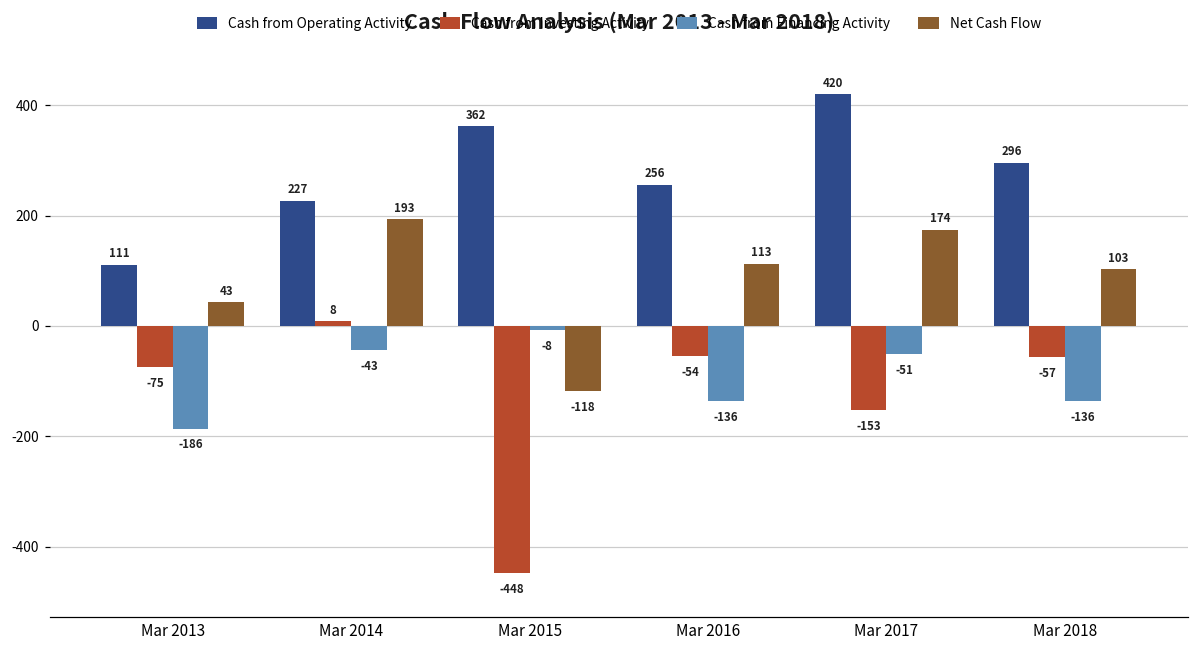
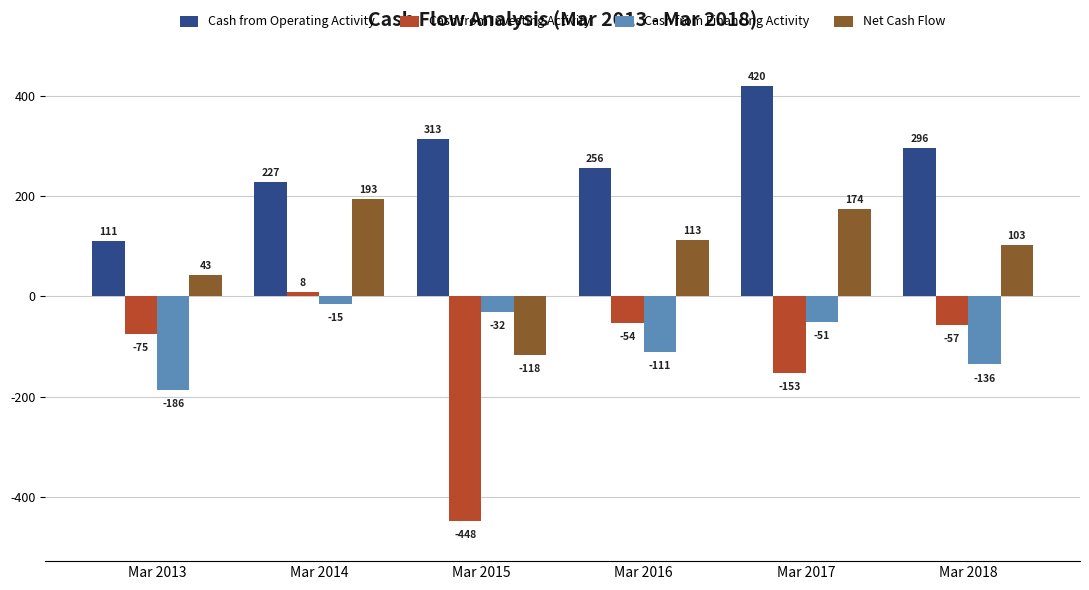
  {
    "Cash from Operating Activity": {
      "Mar 2013": 111,
      "Mar 2014": 227,
-     "Mar 2015": 362,
+     "Mar 2015": 313,
      "Mar 2016": 256,
      "Mar 2017": 420,
      "Mar 2018": 296
    },
    "Cash from Financing Activity": {
      "Mar 2013": -186,
-     "Mar 2014": -43,
-     "Mar 2015": -8,
-     "Mar 2016": -136,
+     "Mar 2014": -15,
+     "Mar 2015": -32,
+     "Mar 2016": -111,
      "Mar 2017": -51,
      "Mar 2018": -136
    }
  }
